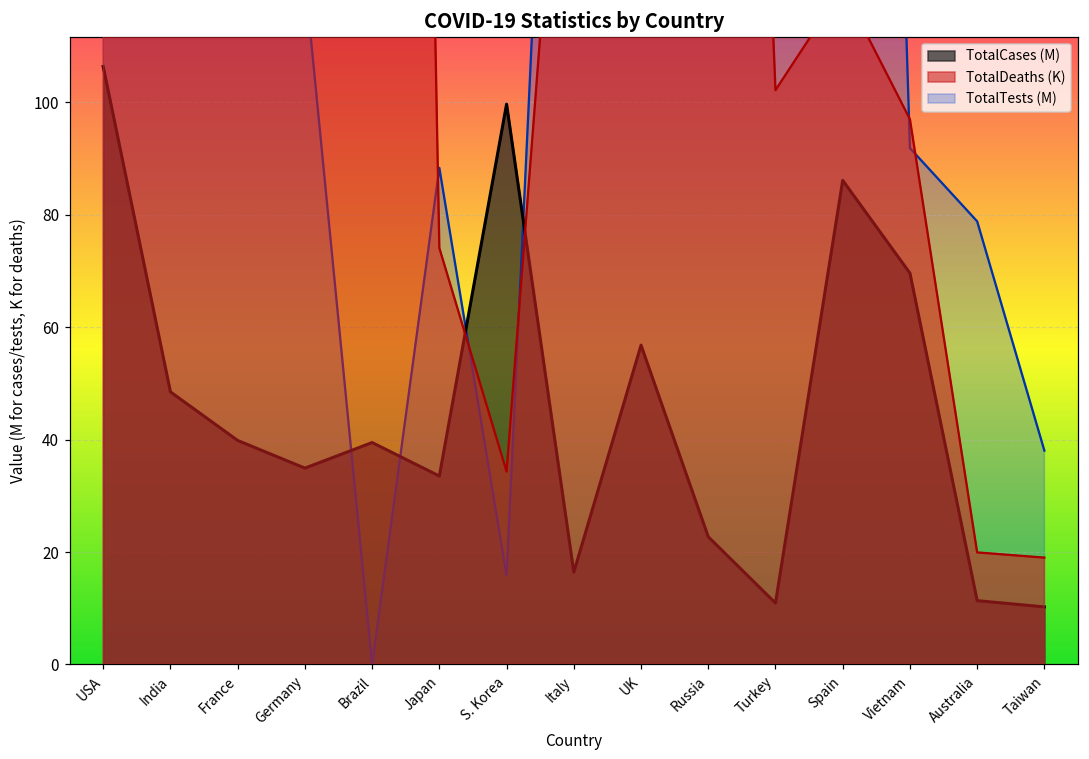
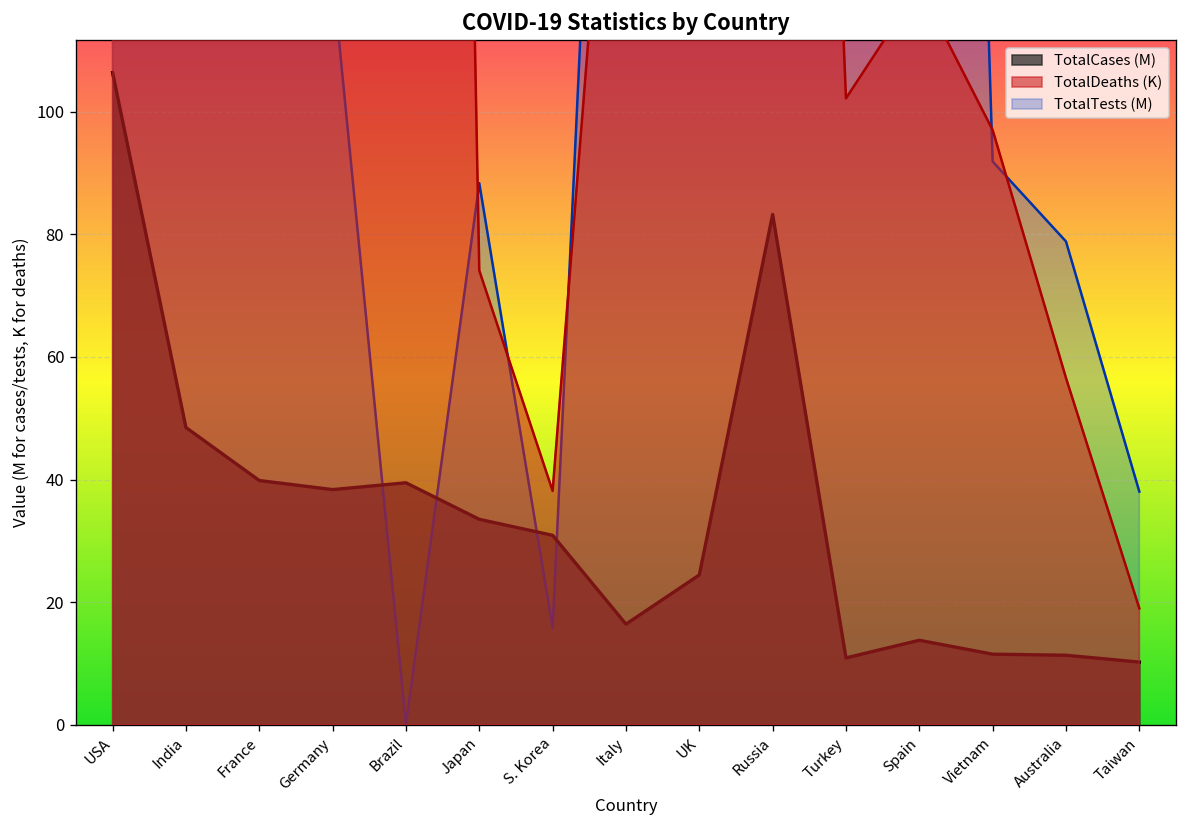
  {
    "TotalCases (M)": {
      "USA": 106,
      "India": 48,
      "France": 40,
-     "Germany": 35,
+     "Germany": 38,
      "Brazil": 39,
      "Japan": 34,
-     "S. Korea": 100,
+     "S. Korea": 31,
      "Italy": 16,
-     "UK": 57,
-     "Russia": 23,
+     "UK": 24,
+     "Russia": 83,
      "Turkey": 11,
-     "Spain": 86,
-     "Vietnam": 70,
+     "Spain": 14,
+     "Vietnam": 12,
      "Australia": 11,
      "Taiwan": 10
    },
    "TotalDeaths (K)": {
      "Japan": 74,
-     "S. Korea": 34,
+     "S. Korea": 38,
      "Turkey": 102,
      "Vietnam": 97,
-     "Australia": 20,
+     "Australia": 57,
      "Taiwan": 19
    },
    "TotalTests (M)": {
      "Brazil": 0,
      "Japan": 88,
      "S. Korea": 16,
      "Vietnam": 92,
      "Australia": 79,
      "Taiwan": 38
    }
  }
